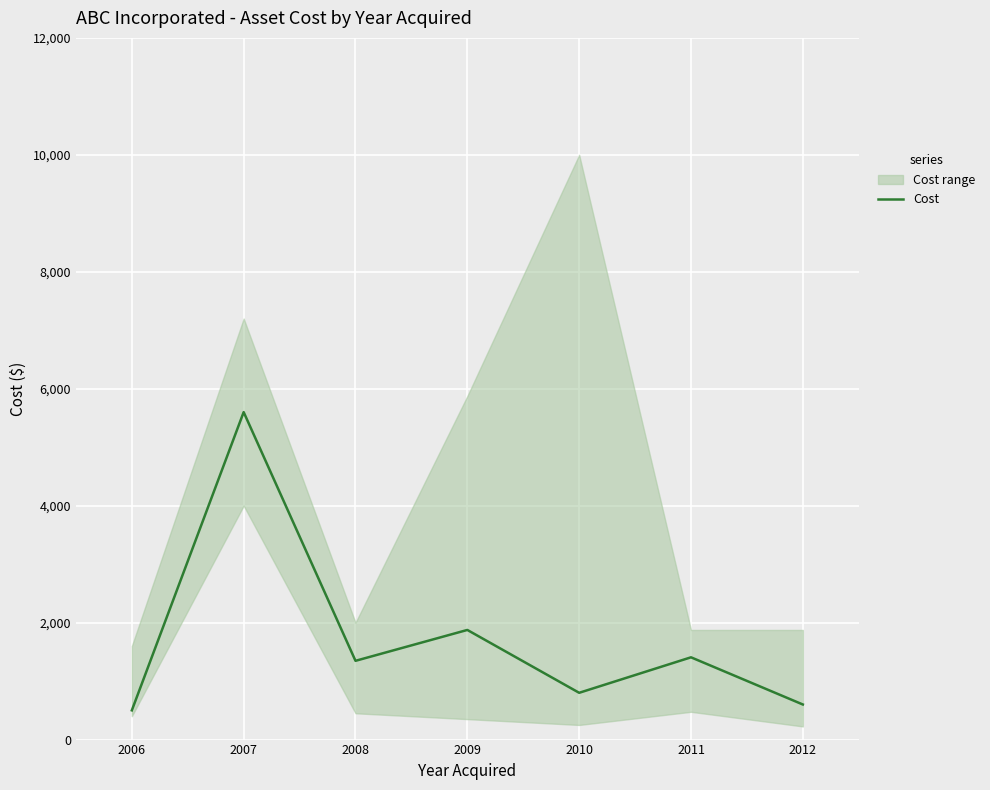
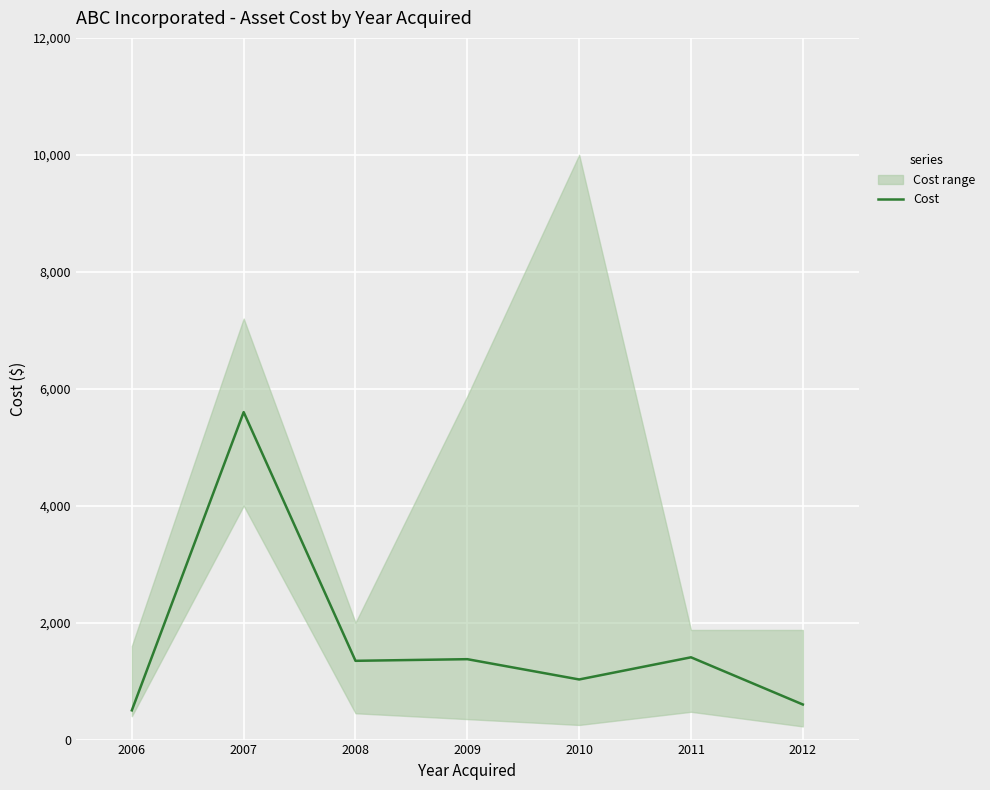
  {
    "Cost": {
      "2006": "500",
      "2007": "5,600",
      "2008": "1,300",
-     "2009": "1,900",
-     "2010": "800",
+     "2009": "1,400",
+     "2010": "1,000",
      "2011": "1,400",
      "2012": "600"
    }
  }
